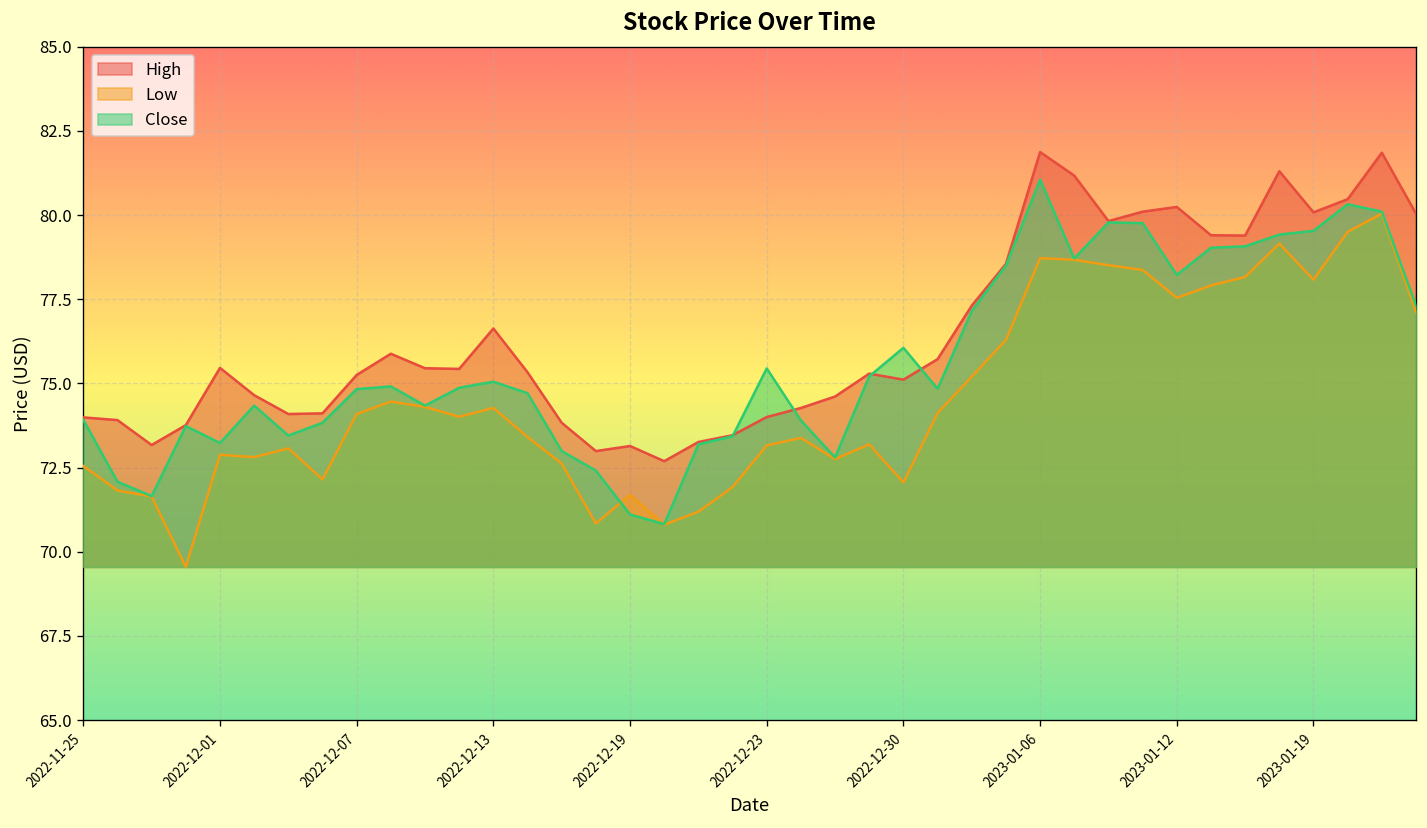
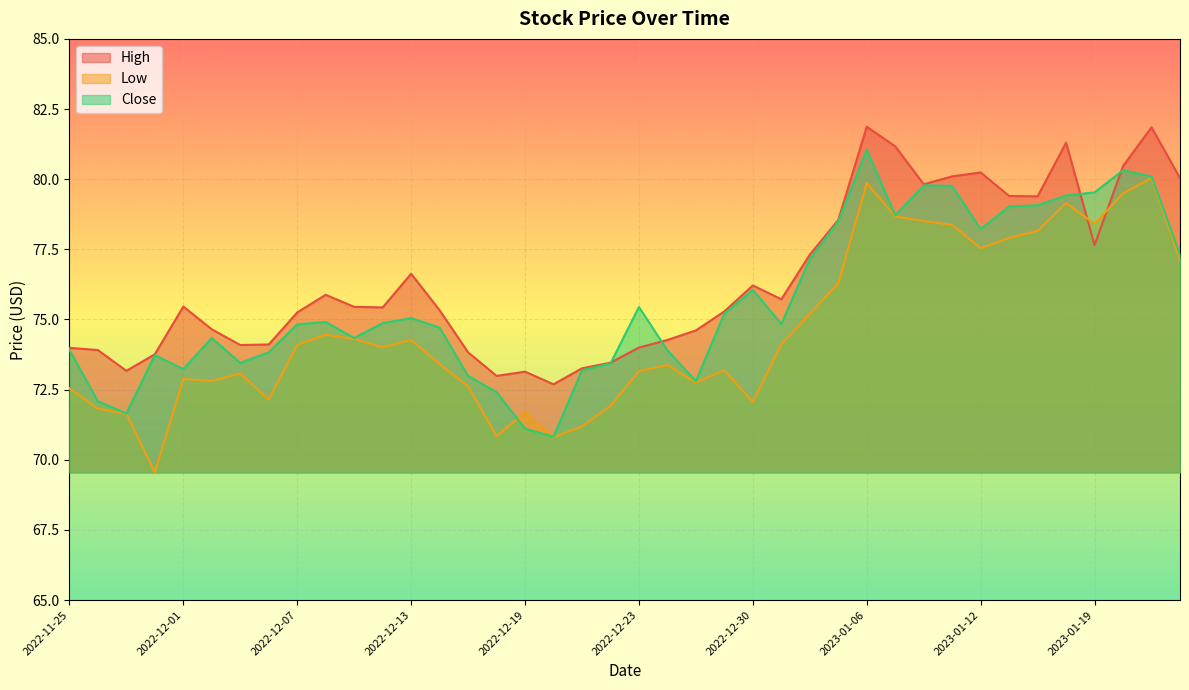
  {
    "High": {
      "2022-12-01": 75.5,
      "2022-12-07": 75.3,
      "2022-12-13": 76.6,
      "2022-12-19": 73.1,
      "2022-12-23": 74.0,
-     "2022-12-30": 75.1,
+     "2022-12-30": 76.2,
      "2023-01-06": 81.9,
      "2023-01-12": 80.2,
-     "2023-01-19": 80.1
+     "2023-01-19": 77.7
    },
    "Low": {
      "2022-11-25": 72.6,
      "2022-12-01": 72.9,
      "2022-12-07": 74.1,
      "2022-12-13": 74.3,
      "2022-12-19": 71.7,
      "2022-12-23": 73.2,
      "2022-12-30": 72.1,
-     "2023-01-06": 78.7,
+     "2023-01-06": 79.9,
      "2023-01-12": 77.5,
-     "2023-01-19": 78.1
+     "2023-01-19": 78.4
    },
    "Close": {
      "2022-12-01": 73.2,
      "2022-12-07": 74.8,
      "2022-12-13": 75.1,
      "2022-12-19": 71.1,
      "2022-12-23": 75.4,
      "2022-12-30": 76.1,
      "2023-01-06": 81.1,
      "2023-01-12": 78.2,
      "2023-01-19": 79.5
    }
  }
